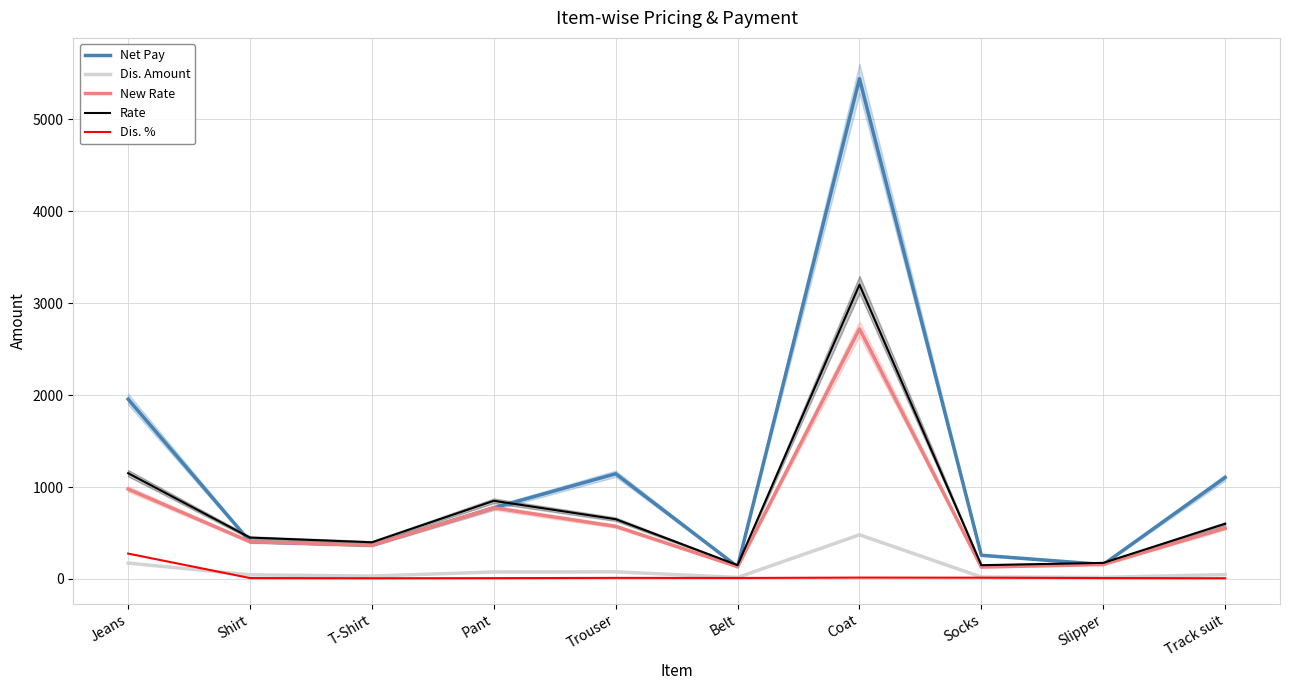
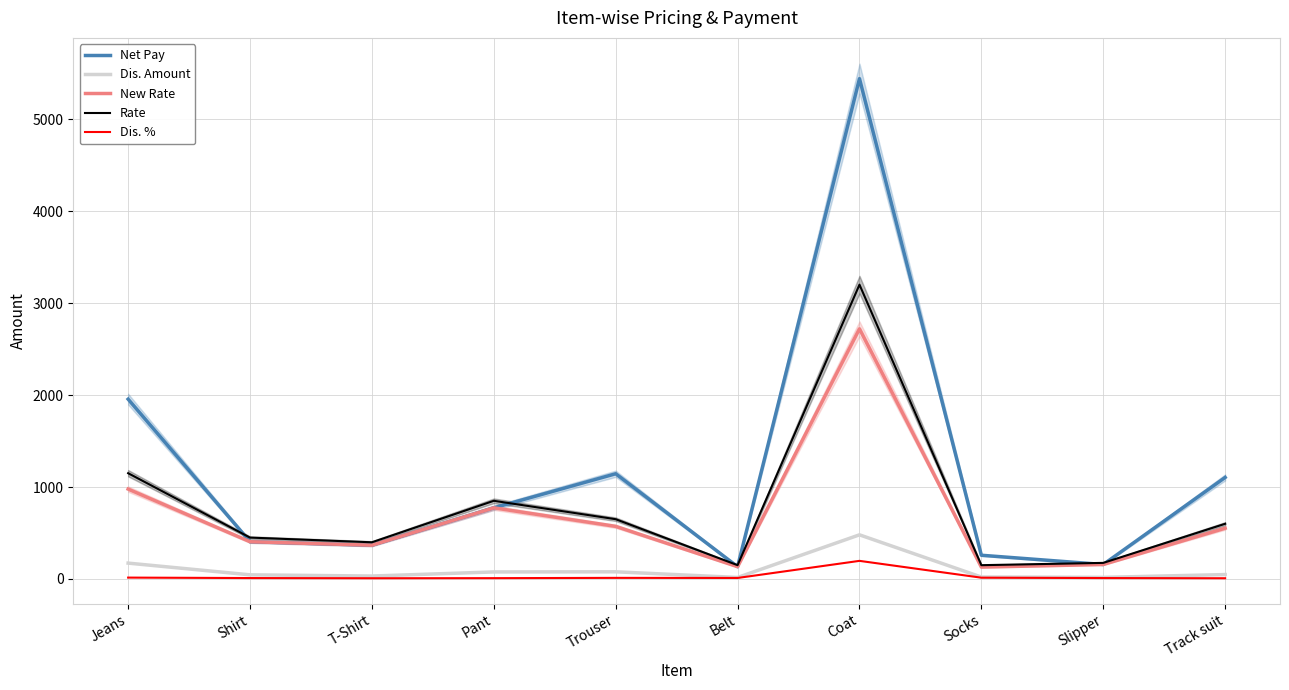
  {
    "Dis. %": {
-     "Jeans": 300,
+     "Jeans": 0,
      "Shirt": 0,
      "Pant": 0,
      "Trouser": 0,
-     "Coat": 0,
+     "Coat": 200,
      "Track suit": 0
    }
  }
